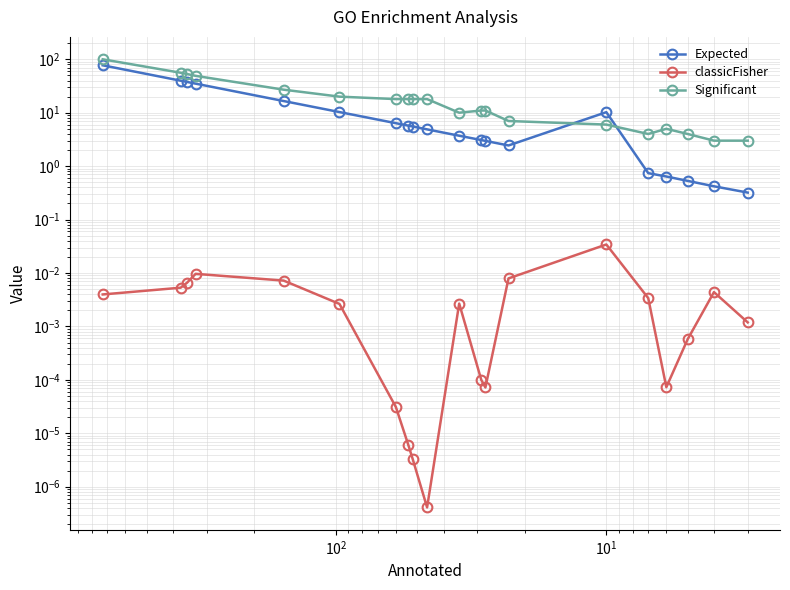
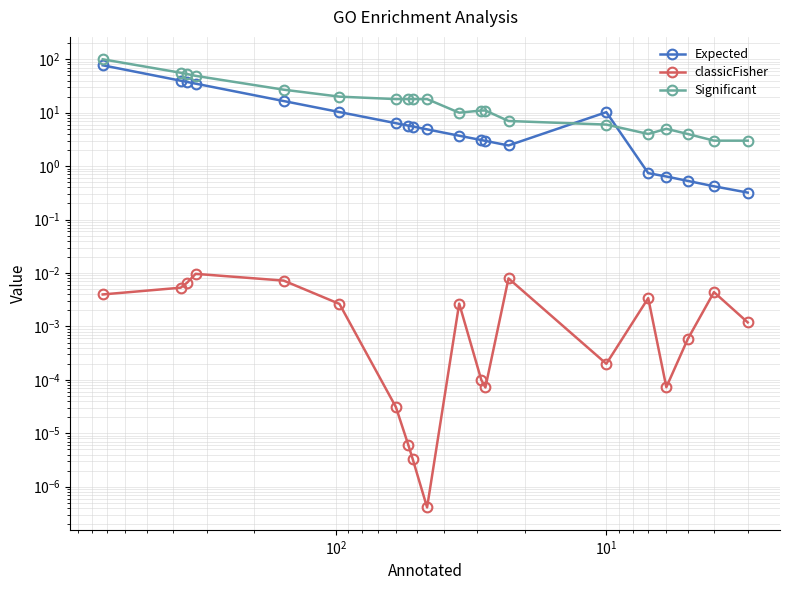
  {
    "Expected": {
      "10^1": 10
    },
    "classicFisher": {
-     "10^1": 0.03
+     "10^1": 0.0002
    },
    "Significant": {
      "10^1": 6
    }
  }
